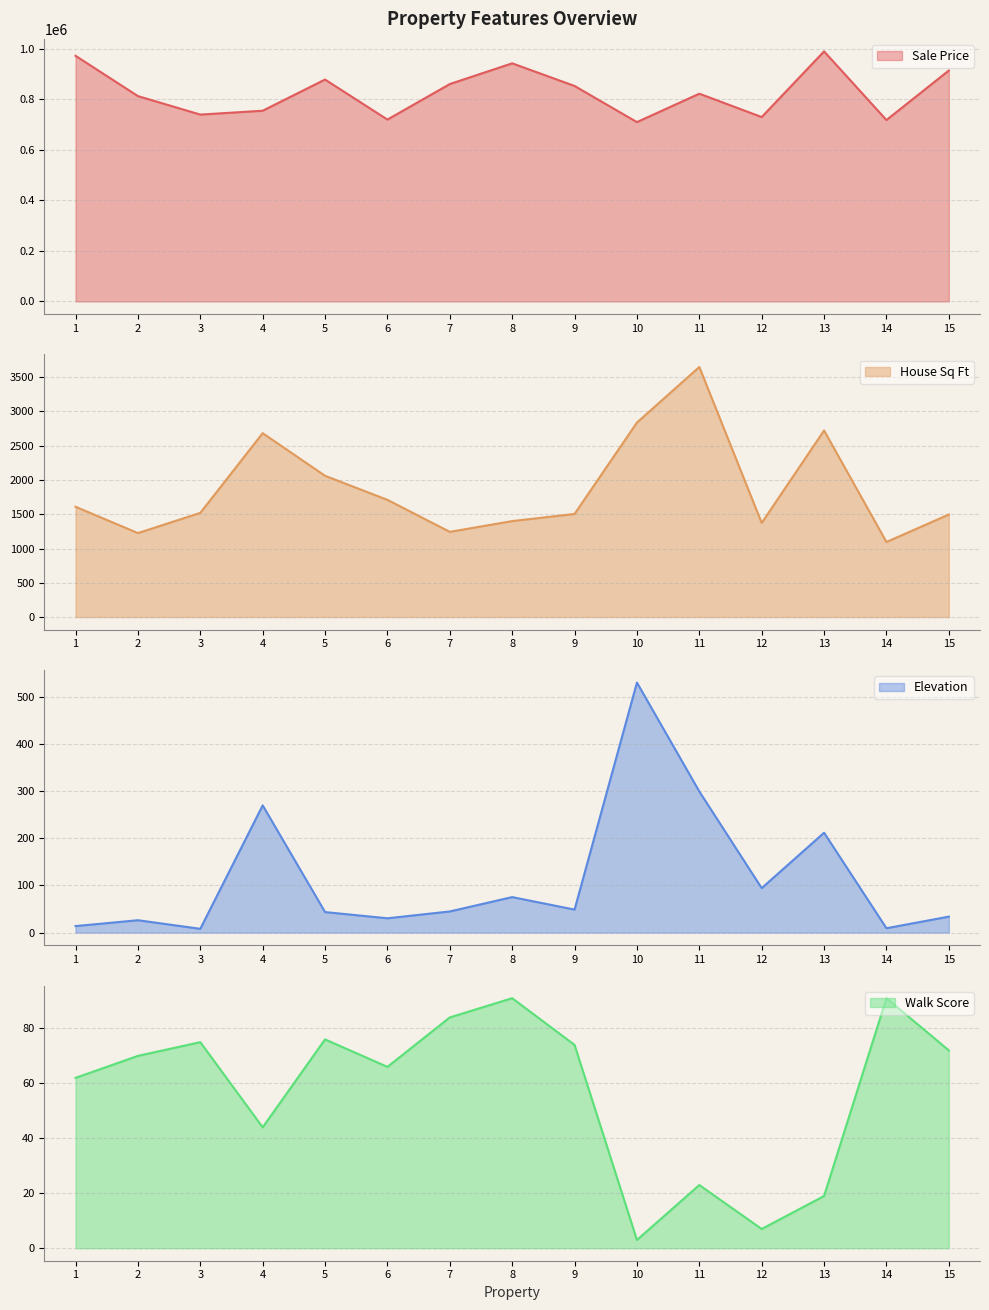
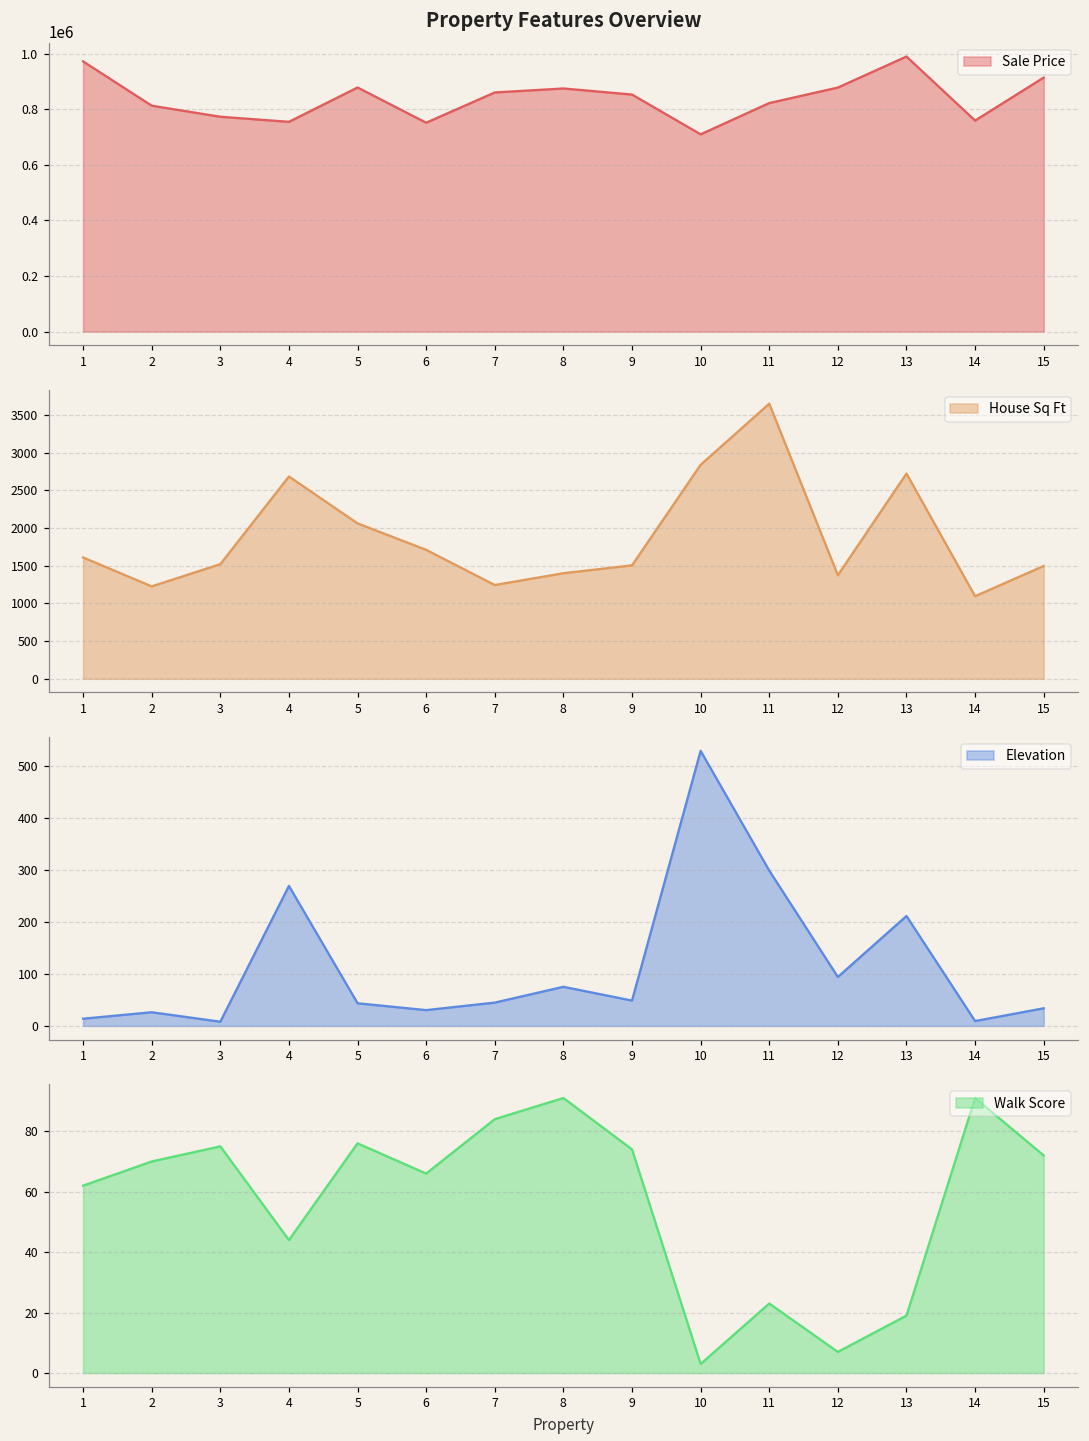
  {
    "Property Features Overview": {
      "1": 970000,
      "2": 810000,
-     "3": 740000,
+     "3": 770000,
      "4": 760000,
      "5": 880000,
-     "6": 720000,
+     "6": 750000,
      "7": 860000,
-     "8": 940000,
+     "8": 880000,
      "9": 850000,
      "10": 710000,
      "11": 820000,
-     "12": 730000,
+     "12": 880000,
      "13": 990000,
-     "14": 720000,
+     "14": 760000,
      "15": 910000
    }
  }
